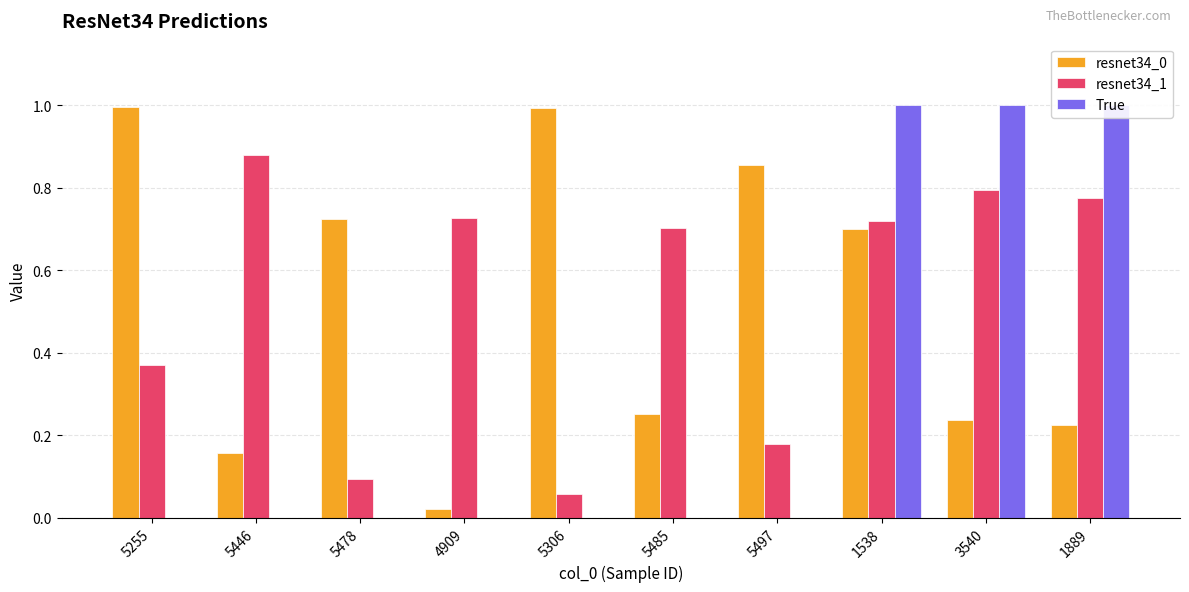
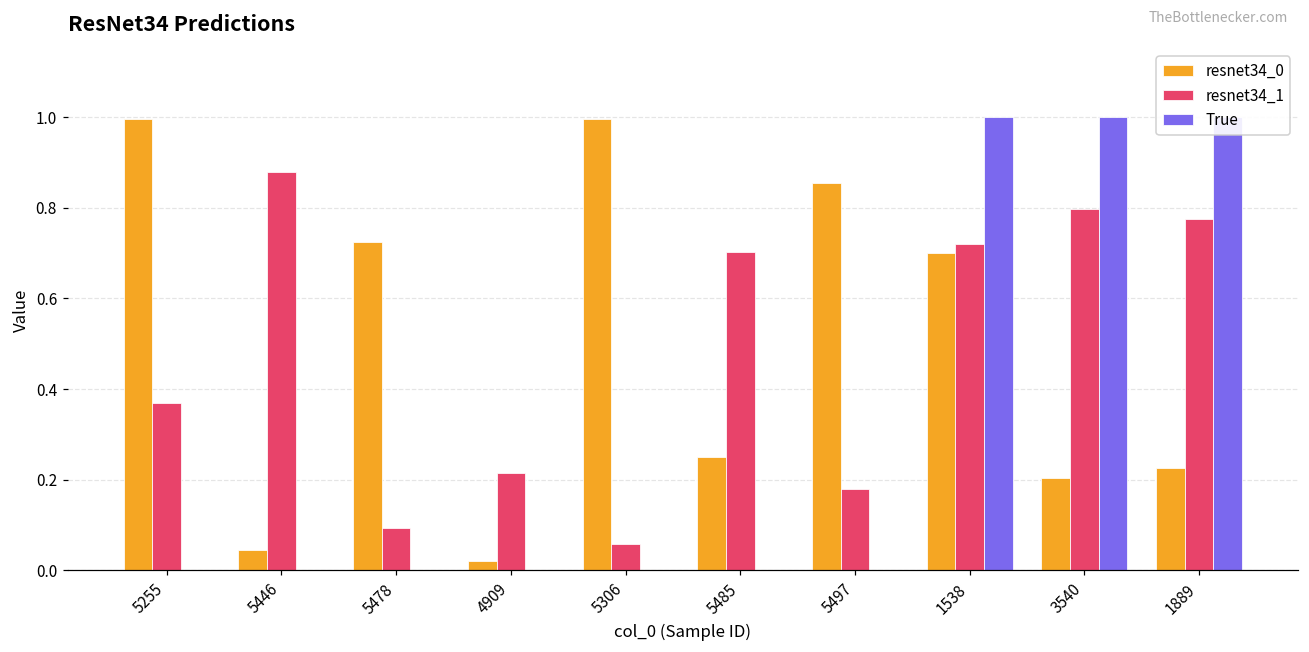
  {
    "resnet34_0": {
      "5255": 1.00,
-     "5446": 0.16,
+     "5446": 0.04,
      "5478": 0.72,
      "4909": 0.02,
      "5306": 0.99,
      "5485": 0.25,
      "5497": 0.86,
      "1538": 0.70,
-     "3540": 0.24,
+     "3540": 0.20,
      "1889": 0.22
    },
    "resnet34_1": {
      "5255": 0.37,
      "5446": 0.88,
      "5478": 0.09,
-     "4909": 0.73,
+     "4909": 0.21,
      "5306": 0.06,
      "5485": 0.70,
      "5497": 0.18,
      "1538": 0.72,
      "3540": 0.80,
      "1889": 0.78
    },
    "True": {
      "5255": 0.00,
      "5446": 0.00,
      "5478": 0.00,
      "4909": 0.00,
      "5306": 0.00,
      "5485": 0.00,
      "5497": 0.00,
      "1538": 1.00,
      "3540": 1.00
    }
  }
